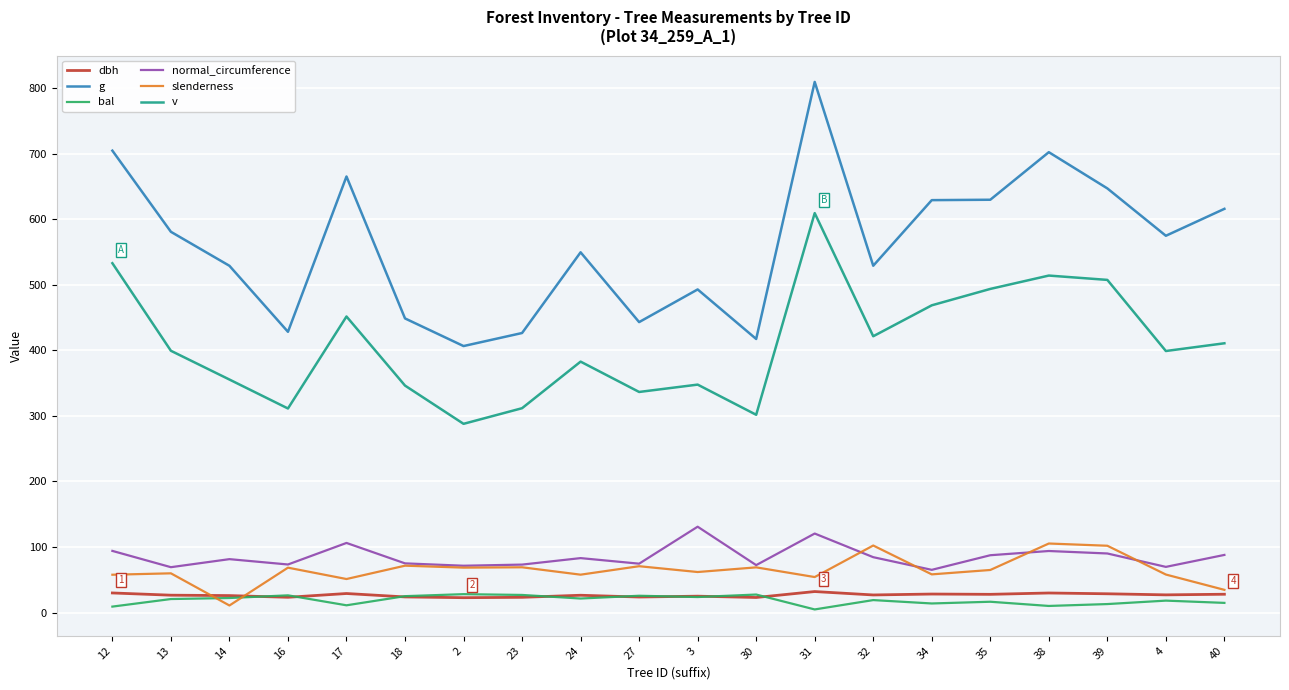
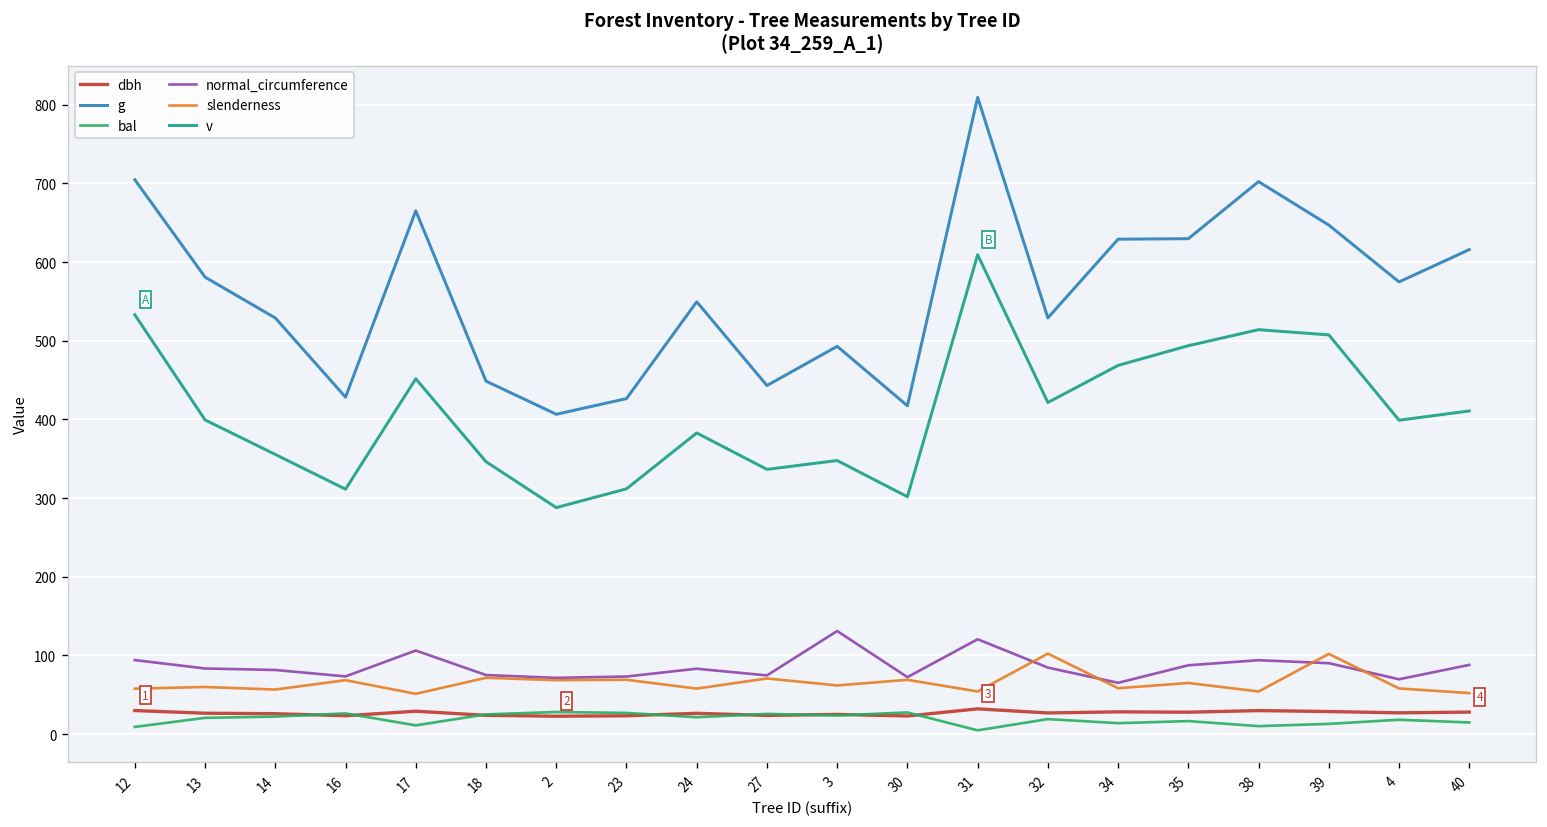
  {
    "dbh": {
      "12": 30,
      "13": 30,
      "17": 30,
      "2": 20,
      "24": 30,
      "30": 20,
      "31": 30,
      "32": 30,
      "34": 30,
      "35": 30,
      "38": 30,
      "39": 30,
      "4": 30,
      "40": 30
    },
    "g": {
      "12": 700,
      "13": 580,
      "14": 530,
      "16": 430,
      "17": 670,
      "18": 450,
      "2": 410,
      "23": 430,
      "24": 550,
      "27": 440,
      "3": 490,
      "30": 420,
      "31": 810,
      "32": 530,
      "34": 630,
      "35": 630,
      "38": 700,
      "39": 650,
      "4": 570,
      "40": 620
    },
    "normal_circumference": {
      "12": 90,
-     "13": 70,
+     "13": 80,
      "14": 80,
      "16": 70,
      "17": 110,
      "23": 70,
      "24": 80,
      "3": 130,
      "31": 120,
      "32": 80,
      "34": 70,
      "35": 90,
      "38": 90,
      "39": 90,
      "4": 70,
      "40": 90
    },
    "slenderness": {
      "13": 60,
-     "14": 10,
+     "14": 60,
      "16": 70,
      "17": 50,
      "23": 70,
      "24": 60,
      "3": 60,
      "32": 100,
      "34": 60,
      "35": 60,
-     "38": 110,
+     "38": 50,
      "39": 100,
      "4": 60,
-     "40": 30
+     "40": 50
    }
  }
